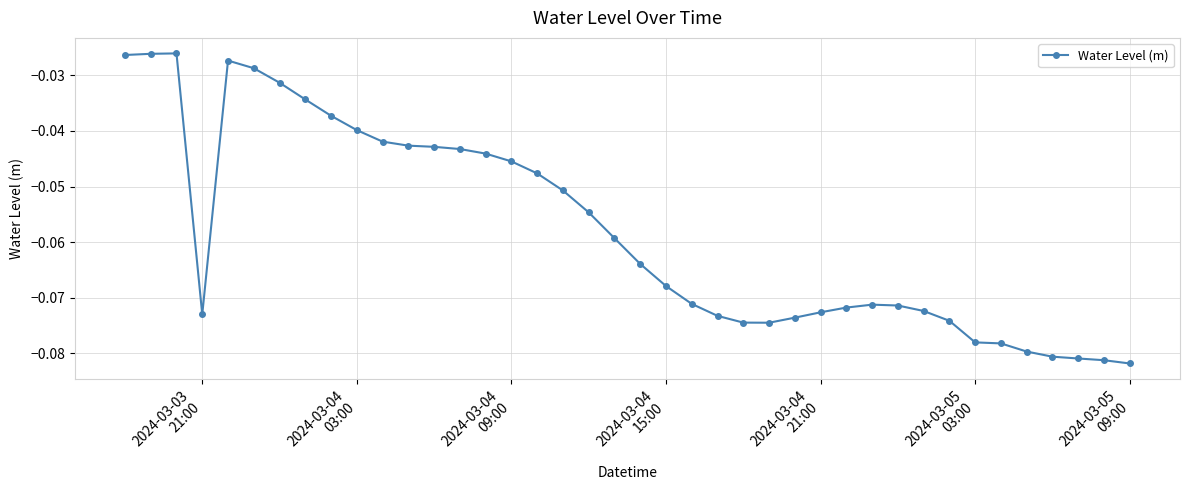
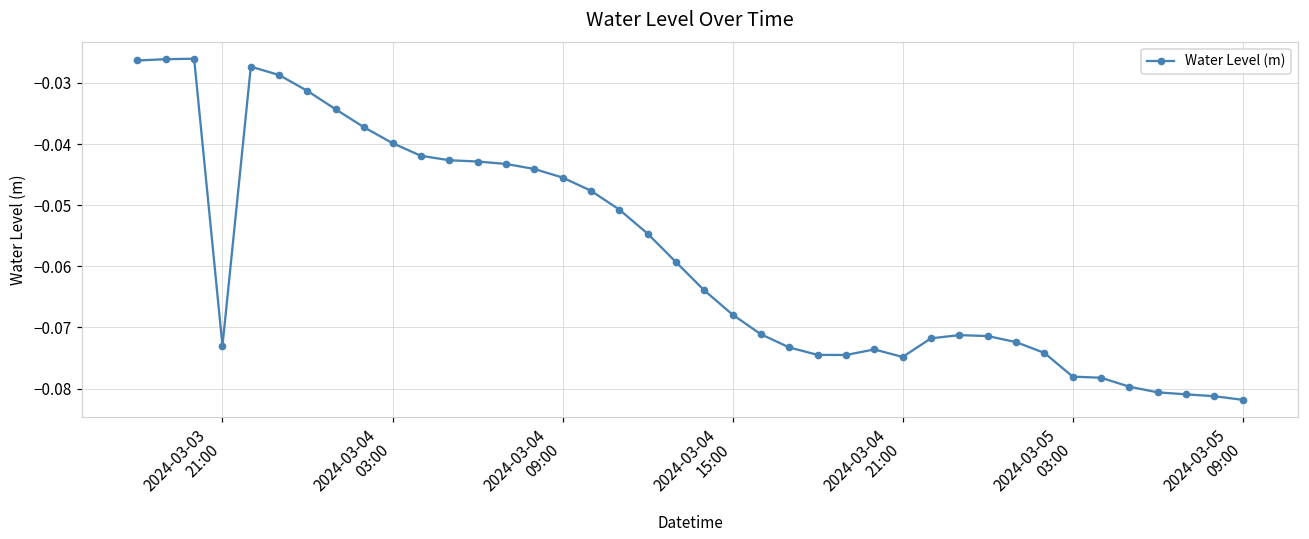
  {
    "2024-03-03 21:00": -0.073,
    "2024-03-04 03:00": -0.040,
    "2024-03-04 09:00": -0.045,
    "2024-03-04 15:00": -0.068,
-   "2024-03-04 21:00": -0.073,
+   "2024-03-04 21:00": -0.075,
    "2024-03-05 03:00": -0.078,
    "2024-03-05 09:00": -0.082
  }
